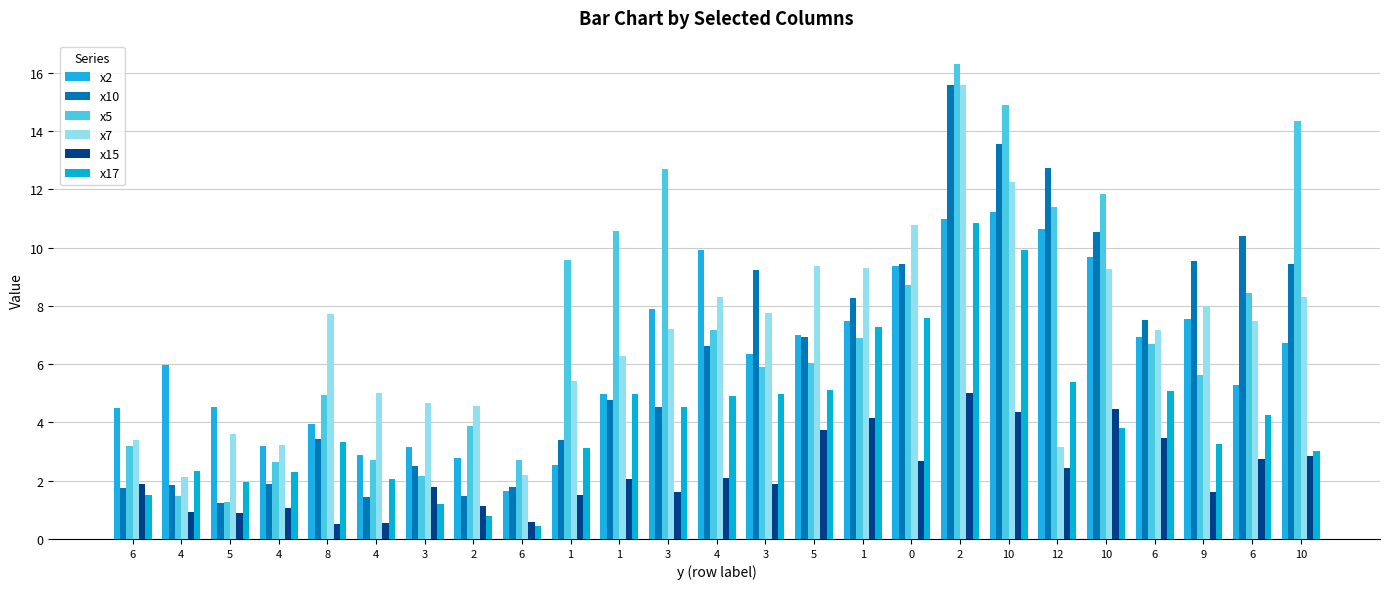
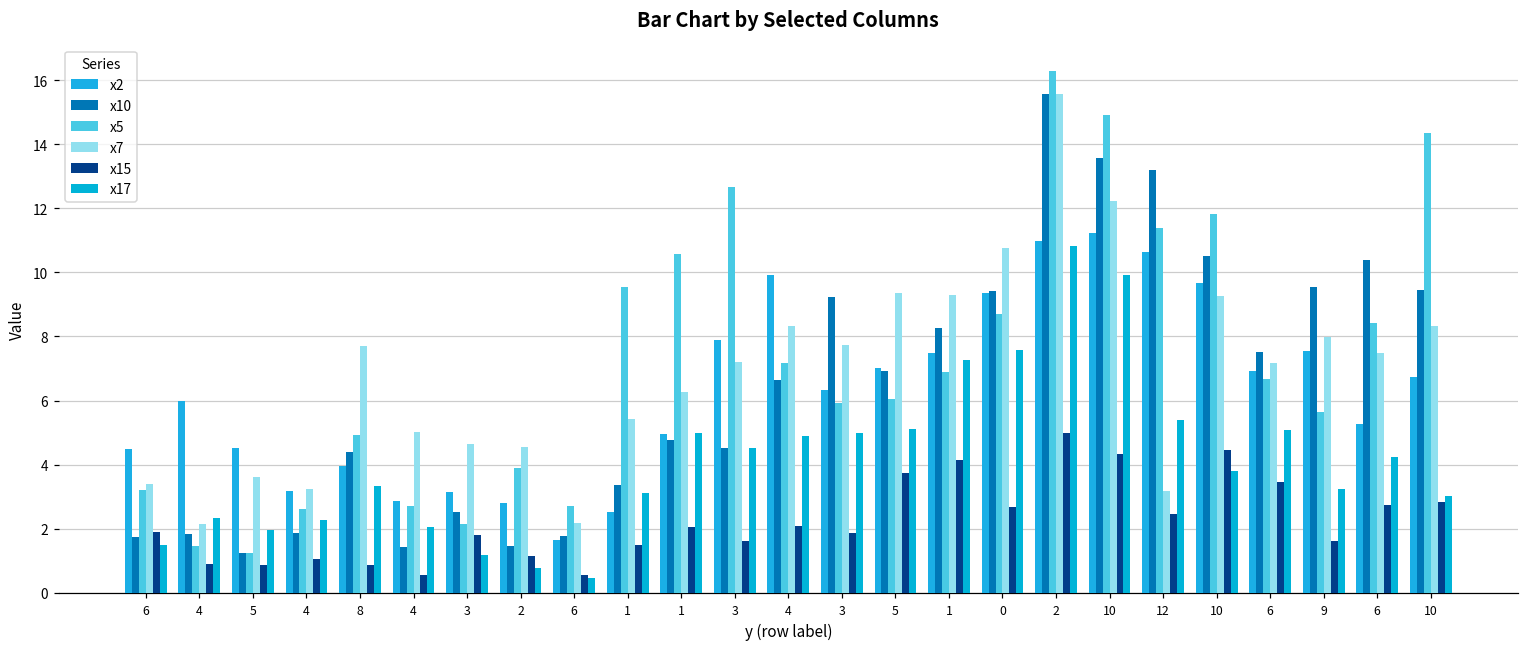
  {
    "x10": {
-     "8": 3.4,
+     "8": 4.4,
      "0": 9.4,
-     "12": 12.7,
+     "12": 13.2,
      "9": 9.5
    },
    "x7": {
      "8": 7.7,
      "0": 10.8,
      "12": 3.2,
      "9": 8.0
    },
    "x15": {
-     "8": 0.5,
+     "8": 0.9,
      "0": 2.7,
      "12": 2.4,
      "9": 1.6
    }
  }
